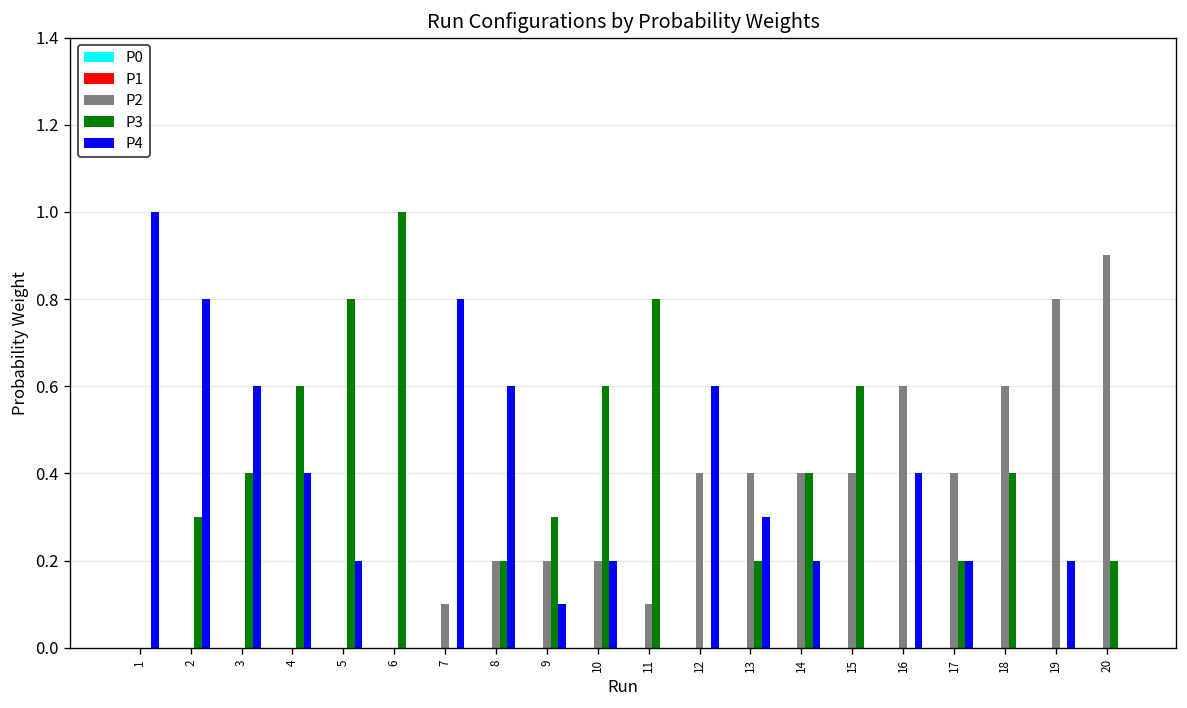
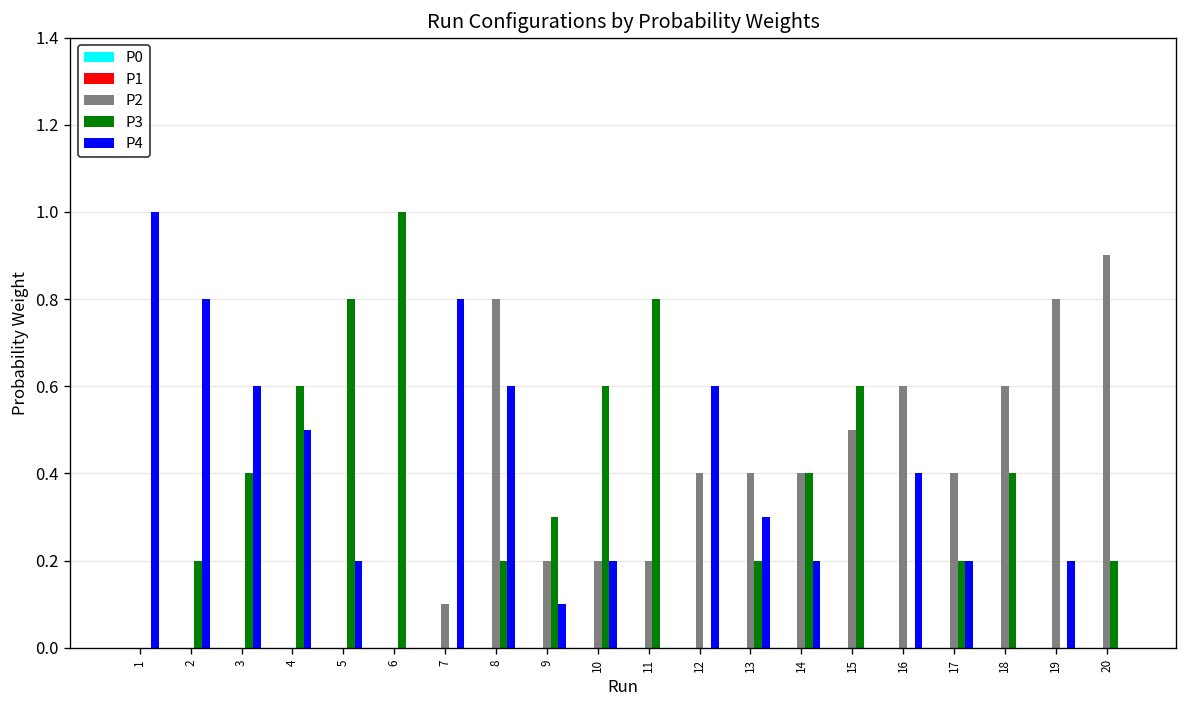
  {
    "P0": {
      "1": 0.0,
      "2": 0.0,
      "3": 0.0,
      "4": 0.0,
      "5": 0.0,
      "6": 0.0,
      "7": 0.0,
      "8": 0.0,
      "9": 0.0,
      "10": 0.0,
      "11": 0.0,
      "12": 0.0,
      "13": 0.0,
      "14": 0.0,
      "15": 0.0,
      "16": 0.0,
      "17": 0.0,
      "18": 0.0,
      "19": 0.0,
      "20": 0.0
    },
    "P1": {
      "1": 0.0,
      "2": 0.0,
      "3": 0.0,
      "4": 0.0,
      "5": 0.0,
      "6": 0.0,
      "7": 0.0,
      "8": 0.0,
      "9": 0.0,
      "10": 0.0,
      "11": 0.0,
      "12": 0.0,
      "13": 0.0,
      "14": 0.0,
      "15": 0.0,
      "16": 0.0,
      "17": 0.0,
      "18": 0.0,
      "19": 0.0,
      "20": 0.0
    },
    "P2": {
      "1": 0.0,
      "2": 0.0,
      "3": 0.0,
      "4": 0.0,
      "5": 0.0,
      "6": 0.0,
      "7": 0.1,
-     "8": 0.2,
+     "8": 0.8,
      "9": 0.2,
      "10": 0.2,
-     "11": 0.1,
+     "11": 0.2,
      "12": 0.4,
      "13": 0.4,
      "14": 0.4,
-     "15": 0.4,
+     "15": 0.5,
      "16": 0.6,
      "17": 0.4,
      "18": 0.6,
      "19": 0.8,
      "20": 0.9
    },
    "P3": {
      "1": 0.0,
-     "2": 0.3,
+     "2": 0.2,
      "3": 0.4,
      "4": 0.6,
      "5": 0.8,
      "6": 1.0,
      "7": 0.0,
      "8": 0.2,
      "9": 0.3,
      "10": 0.6,
      "11": 0.8,
      "12": 0.0,
      "13": 0.2,
      "14": 0.4,
      "15": 0.6,
      "16": 0.0,
      "17": 0.2,
      "18": 0.4,
      "19": 0.0,
      "20": 0.2
    },
    "P4": {
      "1": 1.0,
      "2": 0.8,
      "3": 0.6,
-     "4": 0.4,
+     "4": 0.5,
      "5": 0.2,
      "6": 0.0,
      "7": 0.8,
      "8": 0.6,
      "9": 0.1,
      "10": 0.2,
      "11": 0.0,
      "12": 0.6,
      "13": 0.3,
      "14": 0.2,
      "15": 0.0,
      "16": 0.4,
      "17": 0.2,
      "18": 0.0,
      "19": 0.2,
      "20": 0.0
    }
  }
